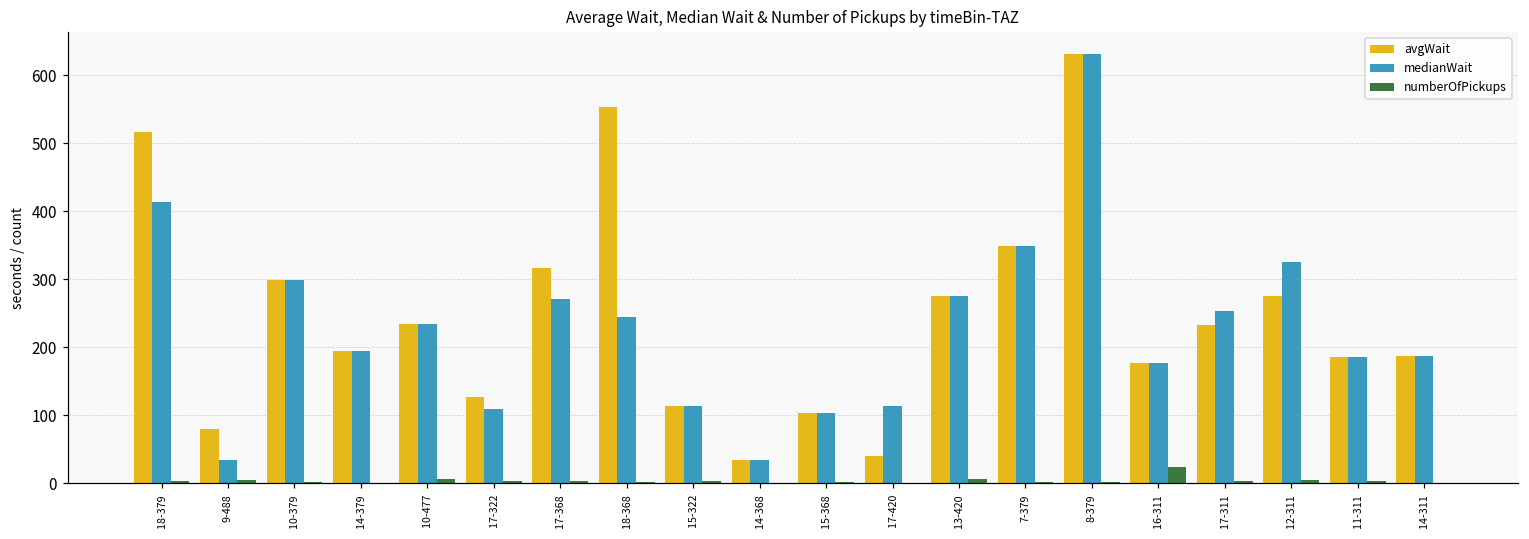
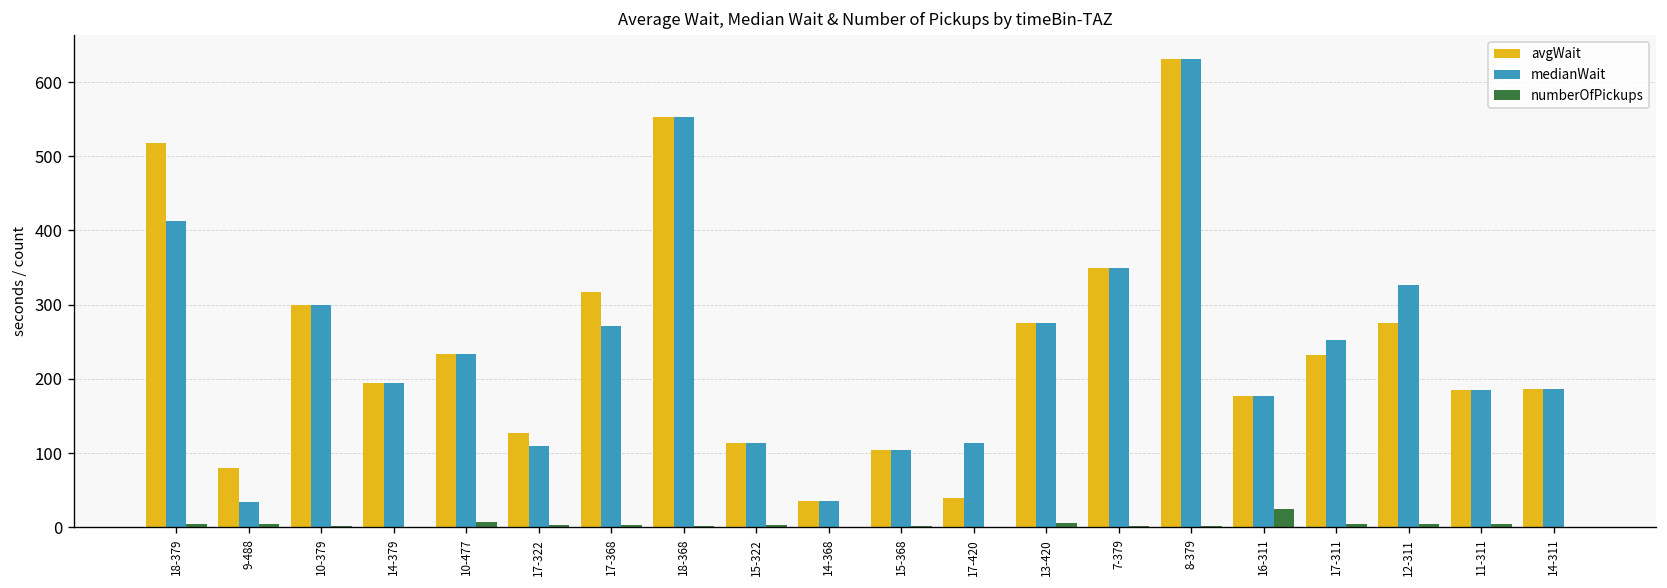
  {
    "avgWait": {
      "18-379": 520,
      "9-488": 80,
      "10-379": 300,
      "14-379": 190,
      "10-477": 230,
      "17-322": 130,
      "17-368": 320,
      "18-368": 550,
      "15-322": 110,
      "14-368": 40,
      "15-368": 100,
      "17-420": 40,
      "13-420": 280,
      "7-379": 350,
      "8-379": 630,
      "16-311": 180,
      "17-311": 230,
      "12-311": 280,
      "11-311": 190,
      "14-311": 190
    },
    "medianWait": {
      "18-379": 410,
      "9-488": 30,
      "10-379": 300,
      "14-379": 190,
      "10-477": 230,
      "17-322": 110,
      "17-368": 270,
-     "18-368": 240,
+     "18-368": 550,
      "15-322": 110,
      "14-368": 40,
      "15-368": 100,
      "17-420": 110,
      "13-420": 280,
      "7-379": 350,
      "8-379": 630,
      "16-311": 180,
      "17-311": 250,
      "12-311": 330,
      "11-311": 190,
      "14-311": 190
    },
    "numberOfPickups": {
      "9-488": 10,
      "10-477": 10,
      "13-420": 10,
      "16-311": 20,
      "12-311": 10
    }
  }
